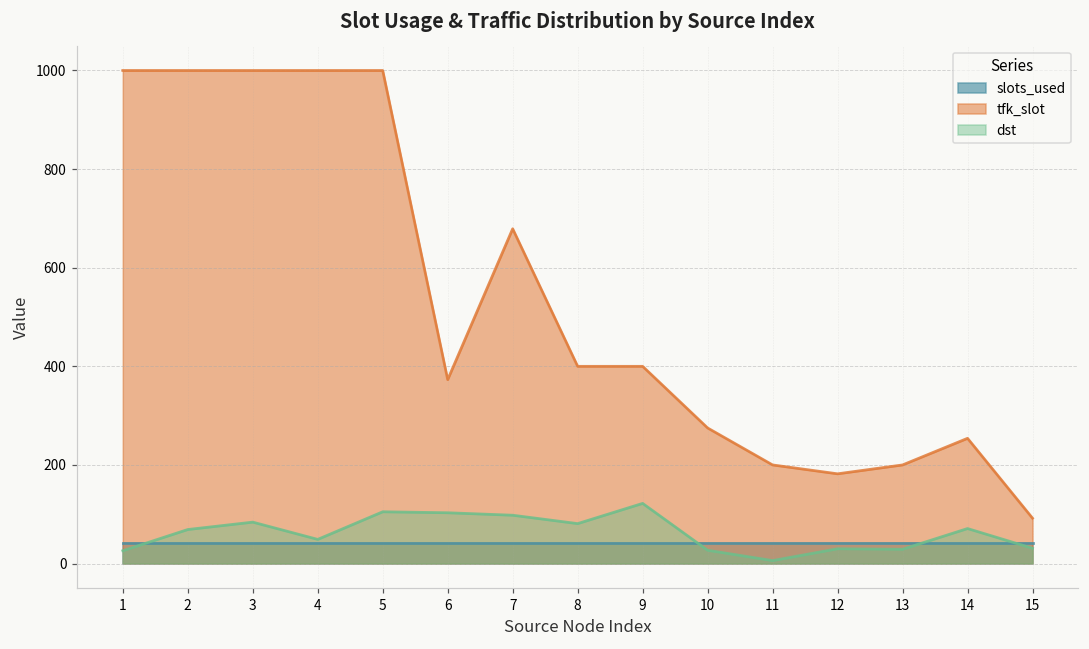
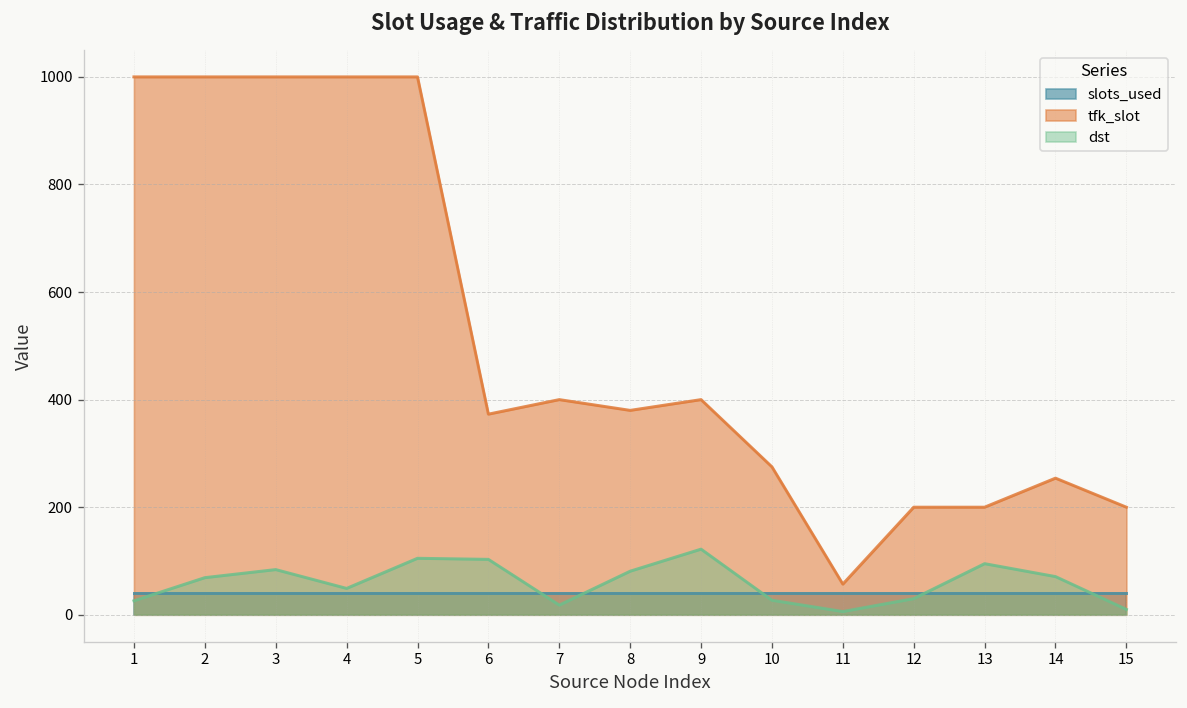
  {
    "slots_used": {
      "1": 40,
      "2": 40,
      "3": 40,
      "4": 40,
      "5": 40,
      "6": 40,
      "7": 40,
      "8": 40,
      "9": 40,
      "10": 40,
      "11": 40,
      "12": 40,
      "13": 40,
      "14": 40,
      "15": 40
    },
    "tfk_slot": {
      "1": 1000,
      "2": 1000,
      "3": 1000,
      "4": 1000,
      "5": 1000,
      "6": 370,
-     "7": 680,
-     "8": 400,
+     "7": 400,
+     "8": 380,
      "9": 400,
      "10": 280,
-     "11": 200,
-     "12": 180,
+     "11": 60,
+     "12": 200,
      "13": 200,
      "14": 250,
-     "15": 90
+     "15": 200
    },
    "dst": {
      "1": 30,
      "2": 70,
      "3": 80,
      "4": 50,
      "5": 110,
      "6": 100,
-     "7": 100,
+     "7": 20,
      "8": 80,
      "9": 120,
      "10": 30,
      "11": 10,
      "12": 30,
-     "13": 30,
+     "13": 100,
      "14": 70,
-     "15": 30
+     "15": 10
    }
  }
